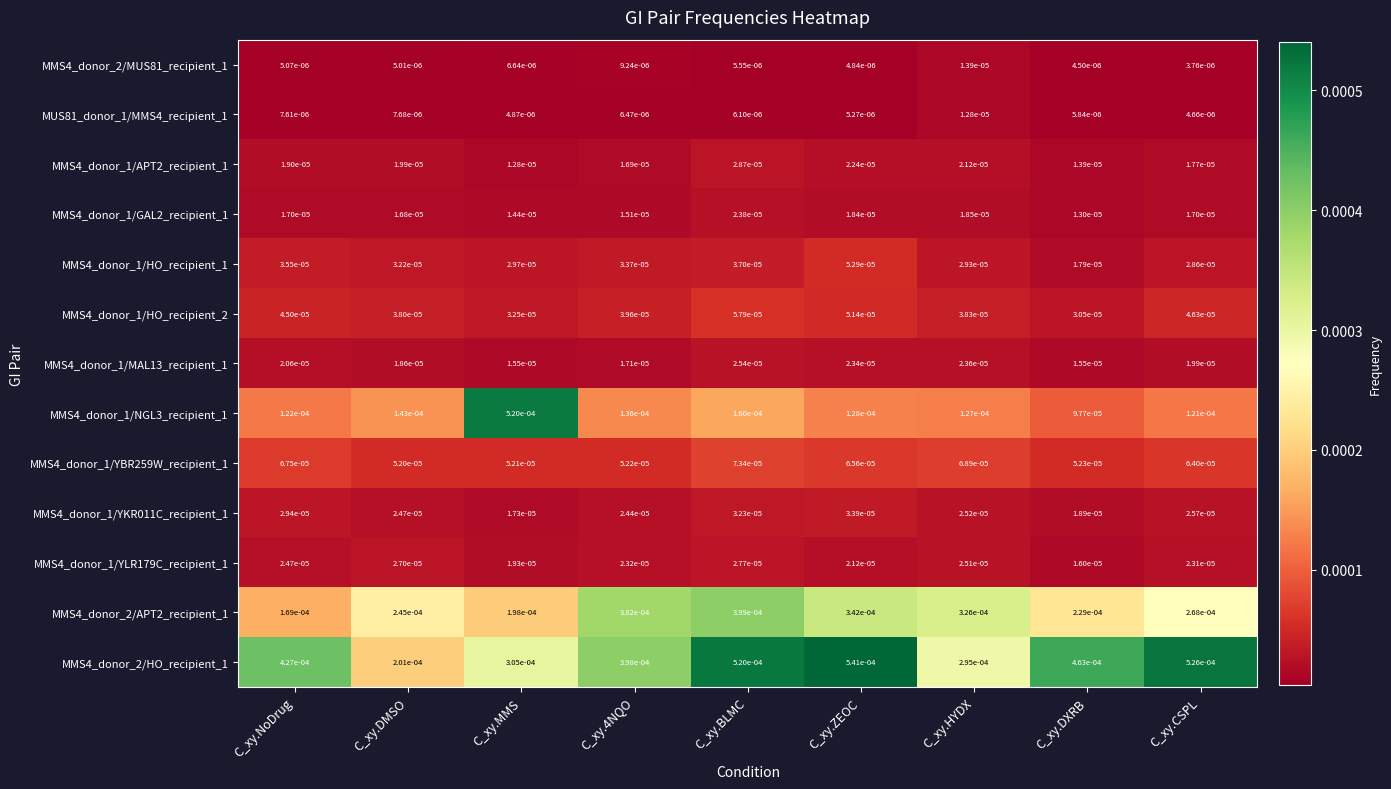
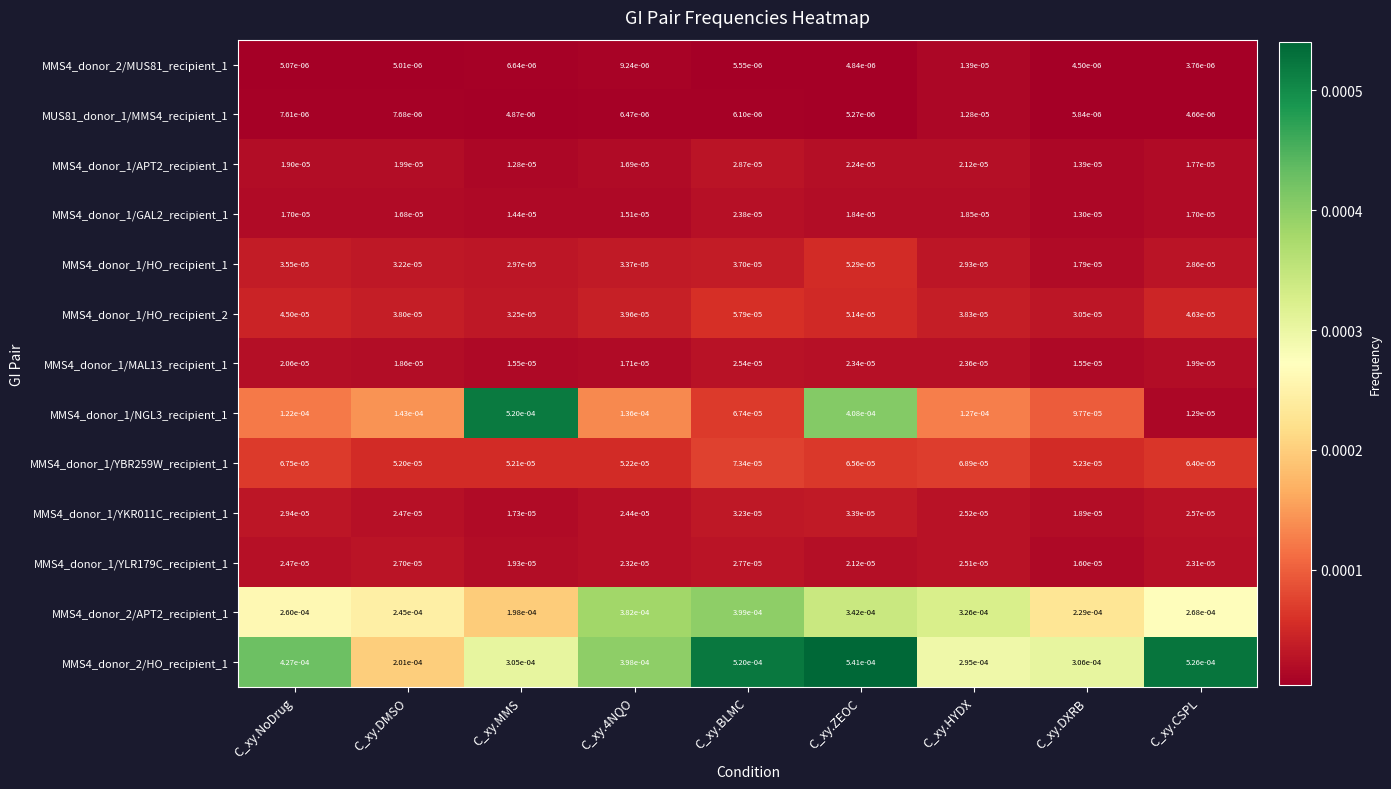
  {
    "MMS4_donor_2/MUS81_recipient_1": {
      "C_xy.NoDrug": "5.07e-06",
      "C_xy.DMSO": "5.01e-06",
      "C_xy.MMS": "6.64e-06",
      "C_xy.4NQO": "9.24e-06",
      "C_xy.BLMC": "5.55e-06",
      "C_xy.ZEOC": "4.84e-06",
      "C_xy.HYDX": "1.39e-05",
      "C_xy.DXRB": "4.50e-06",
      "C_xy.CSPL": "3.76e-06"
    },
    "MUS81_donor_1/MMS4_recipient_1": {
      "C_xy.NoDrug": "7.61e-06",
      "C_xy.DMSO": "7.68e-06",
      "C_xy.MMS": "4.87e-06",
      "C_xy.4NQO": "6.47e-06",
      "C_xy.BLMC": "6.10e-06",
      "C_xy.ZEOC": "5.27e-06",
      "C_xy.HYDX": "1.28e-05",
      "C_xy.DXRB": "5.84e-06",
      "C_xy.CSPL": "4.66e-06"
    },
    "MMS4_donor_1/APT2_recipient_1": {
      "C_xy.NoDrug": "1.90e-05",
      "C_xy.DMSO": "1.99e-05",
      "C_xy.MMS": "1.28e-05",
      "C_xy.4NQO": "1.69e-05",
      "C_xy.BLMC": "2.87e-05",
      "C_xy.ZEOC": "2.24e-05",
      "C_xy.HYDX": "2.12e-05",
      "C_xy.DXRB": "1.39e-05",
      "C_xy.CSPL": "1.77e-05"
    },
    "MMS4_donor_1/GAL2_recipient_1": {
      "C_xy.NoDrug": "1.70e-05",
      "C_xy.DMSO": "1.68e-05",
      "C_xy.MMS": "1.44e-05",
      "C_xy.4NQO": "1.51e-05",
      "C_xy.BLMC": "2.38e-05",
      "C_xy.ZEOC": "1.84e-05",
      "C_xy.HYDX": "1.85e-05",
      "C_xy.DXRB": "1.30e-05",
      "C_xy.CSPL": "1.70e-05"
    },
    "MMS4_donor_1/HO_recipient_1": {
      "C_xy.NoDrug": "3.55e-05",
      "C_xy.DMSO": "3.22e-05",
      "C_xy.MMS": "2.97e-05",
      "C_xy.4NQO": "3.37e-05",
      "C_xy.BLMC": "3.70e-05",
      "C_xy.ZEOC": "5.29e-05",
      "C_xy.HYDX": "2.93e-05",
      "C_xy.DXRB": "1.79e-05",
      "C_xy.CSPL": "2.86e-05"
    },
    "MMS4_donor_1/HO_recipient_2": {
      "C_xy.NoDrug": "4.50e-05",
      "C_xy.DMSO": "3.80e-05",
      "C_xy.MMS": "3.25e-05",
      "C_xy.4NQO": "3.96e-05",
      "C_xy.BLMC": "5.79e-05",
      "C_xy.ZEOC": "5.14e-05",
      "C_xy.HYDX": "3.83e-05",
      "C_xy.DXRB": "3.05e-05",
      "C_xy.CSPL": "4.63e-05"
    },
    "MMS4_donor_1/MAL13_recipient_1": {
      "C_xy.NoDrug": "2.06e-05",
      "C_xy.DMSO": "1.86e-05",
      "C_xy.MMS": "1.55e-05",
      "C_xy.4NQO": "1.71e-05",
      "C_xy.BLMC": "2.54e-05",
      "C_xy.ZEOC": "2.34e-05",
      "C_xy.HYDX": "2.36e-05",
      "C_xy.DXRB": "1.55e-05",
      "C_xy.CSPL": "1.99e-05"
    },
    "MMS4_donor_1/NGL3_recipient_1": {
      "C_xy.NoDrug": "1.22e-04",
      "C_xy.DMSO": "1.43e-04",
      "C_xy.MMS": "5.20e-04",
      "C_xy.4NQO": "1.36e-04",
-     "C_xy.BLMC": "1.60e-04",
-     "C_xy.ZEOC": "1.28e-04",
+     "C_xy.BLMC": "6.74e-05",
+     "C_xy.ZEOC": "4.08e-04",
      "C_xy.HYDX": "1.27e-04",
      "C_xy.DXRB": "9.77e-05",
-     "C_xy.CSPL": "1.21e-04"
+     "C_xy.CSPL": "1.29e-05"
    },
    "MMS4_donor_1/YBR259W_recipient_1": {
      "C_xy.NoDrug": "6.75e-05",
      "C_xy.DMSO": "5.20e-05",
      "C_xy.MMS": "5.21e-05",
      "C_xy.4NQO": "5.22e-05",
      "C_xy.BLMC": "7.34e-05",
      "C_xy.ZEOC": "6.56e-05",
      "C_xy.HYDX": "6.89e-05",
      "C_xy.DXRB": "5.23e-05",
      "C_xy.CSPL": "6.40e-05"
    },
    "MMS4_donor_1/YKR011C_recipient_1": {
      "C_xy.NoDrug": "2.94e-05",
      "C_xy.DMSO": "2.47e-05",
      "C_xy.MMS": "1.73e-05",
      "C_xy.4NQO": "2.44e-05",
      "C_xy.BLMC": "3.23e-05",
      "C_xy.ZEOC": "3.39e-05",
      "C_xy.HYDX": "2.52e-05",
      "C_xy.DXRB": "1.89e-05",
      "C_xy.CSPL": "2.57e-05"
    },
    "MMS4_donor_1/YLR179C_recipient_1": {
      "C_xy.NoDrug": "2.47e-05",
      "C_xy.DMSO": "2.70e-05",
      "C_xy.MMS": "1.93e-05",
      "C_xy.4NQO": "2.32e-05",
      "C_xy.BLMC": "2.77e-05",
      "C_xy.ZEOC": "2.12e-05",
      "C_xy.HYDX": "2.51e-05",
      "C_xy.DXRB": "1.60e-05",
      "C_xy.CSPL": "2.31e-05"
    },
    "MMS4_donor_2/APT2_recipient_1": {
-     "C_xy.NoDrug": "1.69e-04",
+     "C_xy.NoDrug": "2.60e-04",
      "C_xy.DMSO": "2.45e-04",
      "C_xy.MMS": "1.98e-04",
      "C_xy.4NQO": "3.82e-04",
      "C_xy.BLMC": "3.99e-04",
      "C_xy.ZEOC": "3.42e-04",
      "C_xy.HYDX": "3.26e-04",
      "C_xy.DXRB": "2.29e-04",
      "C_xy.CSPL": "2.68e-04"
    },
    "MMS4_donor_2/HO_recipient_1": {
      "C_xy.NoDrug": "4.27e-04",
      "C_xy.DMSO": "2.01e-04",
      "C_xy.MMS": "3.05e-04",
      "C_xy.4NQO": "3.98e-04",
      "C_xy.BLMC": "5.20e-04",
      "C_xy.ZEOC": "5.41e-04",
      "C_xy.HYDX": "2.95e-04",
-     "C_xy.DXRB": "4.63e-04",
+     "C_xy.DXRB": "3.06e-04",
      "C_xy.CSPL": "5.26e-04"
    }
  }
